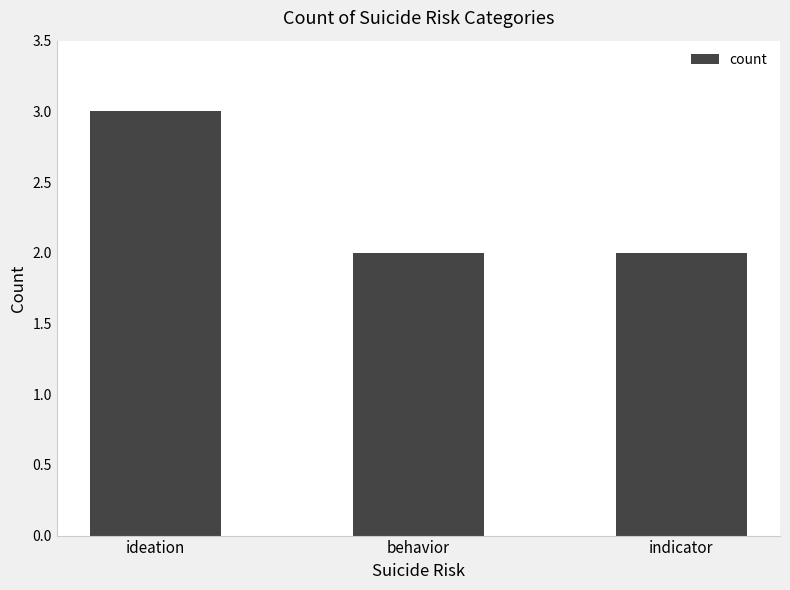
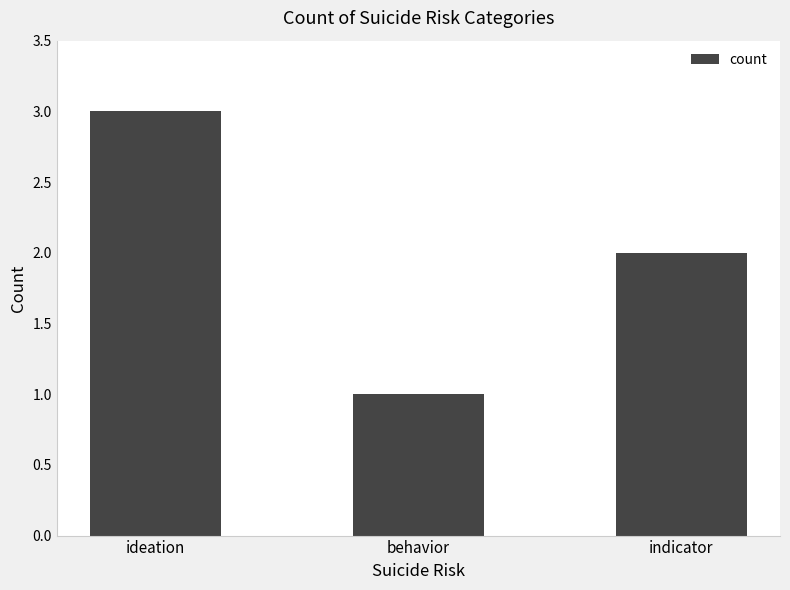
  {
    "ideation": 3,
-   "behavior": 2,
+   "behavior": 1,
    "indicator": 2
  }
